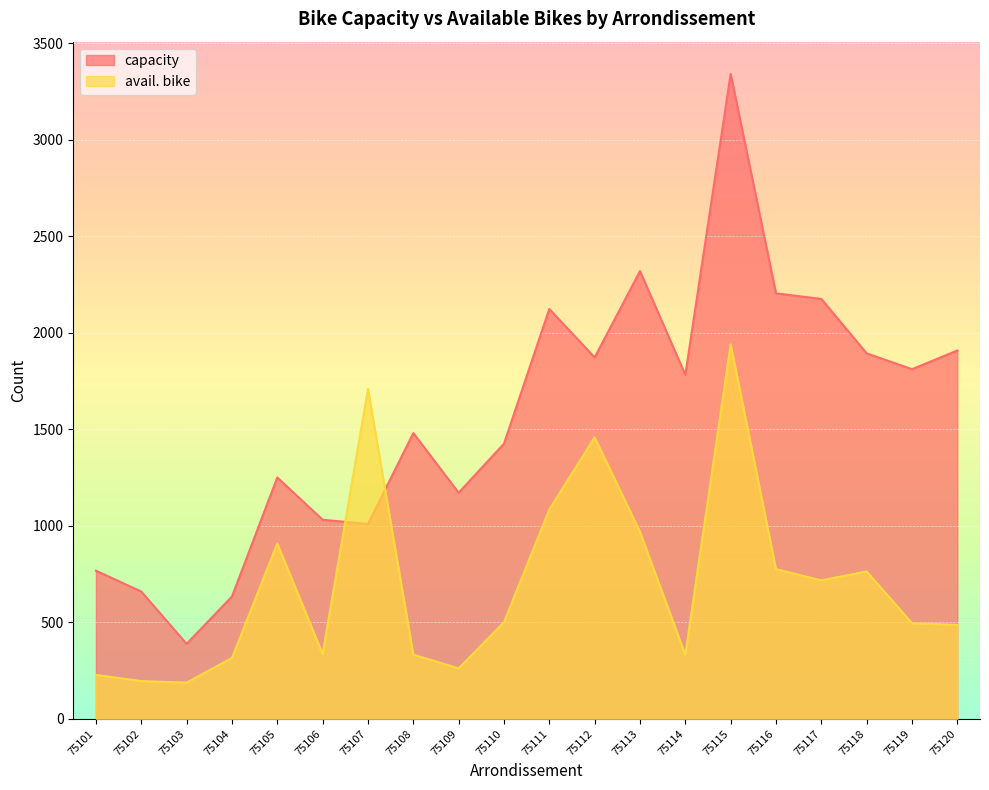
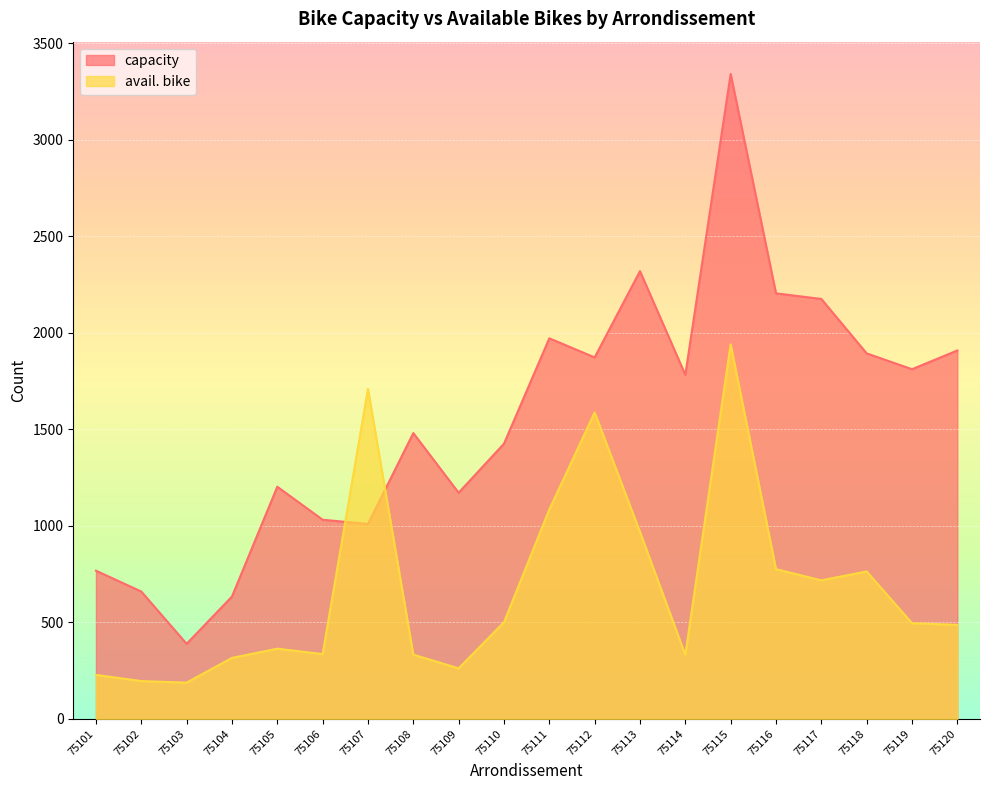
  {
    "capacity": {
      "75101": 770,
      "75102": 660,
      "75103": 390,
      "75104": 630,
-     "75105": 1250,
+     "75105": 1200,
      "75106": 1030,
      "75107": 1010,
      "75108": 1480,
      "75109": 1170,
      "75110": 1430,
-     "75111": 2120,
+     "75111": 1970,
      "75112": 1870,
      "75113": 2320,
      "75114": 1780,
      "75115": 3340,
      "75116": 2210,
      "75117": 2180,
      "75118": 1890,
      "75119": 1810,
      "75120": 1910
    },
    "avail. bike": {
      "75101": 230,
      "75102": 200,
      "75103": 190,
      "75104": 320,
-     "75105": 910,
+     "75105": 360,
      "75106": 340,
      "75107": 1710,
      "75108": 330,
      "75109": 260,
      "75110": 500,
      "75111": 1090,
-     "75112": 1460,
+     "75112": 1590,
      "75113": 970,
      "75114": 330,
      "75115": 1940,
      "75116": 780,
      "75117": 720,
      "75118": 760,
      "75119": 500,
      "75120": 490
    }
  }
